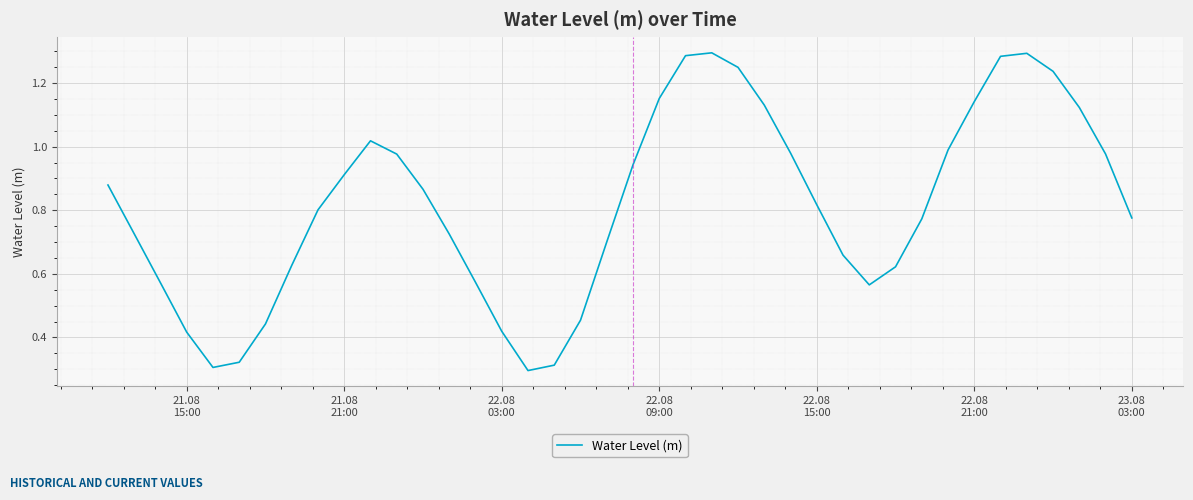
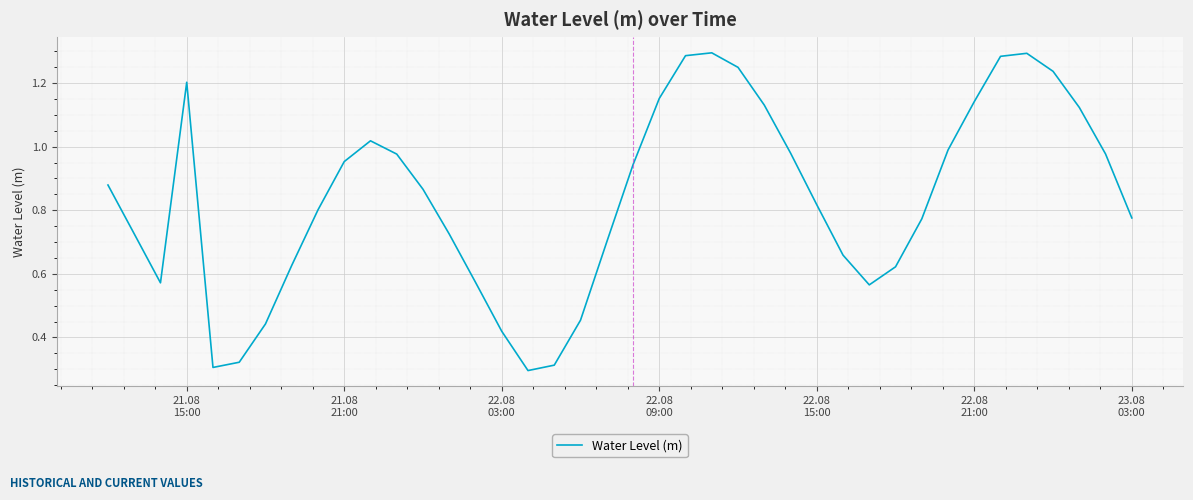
  {
-   "21.08 15:00": 0.42,
-   "21.08 21:00": 0.91,
+   "21.08 15:00": 1.20,
+   "21.08 21:00": 0.95,
    "22.08 03:00": 0.42,
    "22.08 09:00": 1.15,
    "22.08 15:00": 0.82,
    "22.08 21:00": 1.14,
    "23.08 03:00": 0.78
  }
